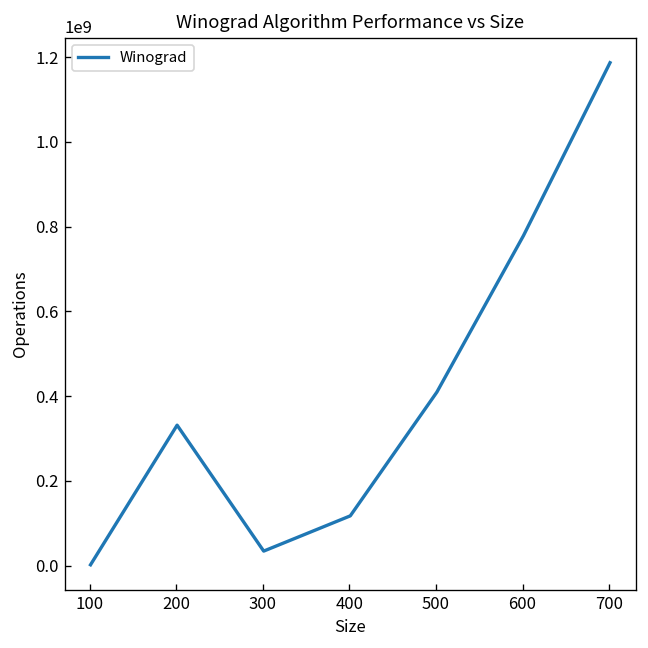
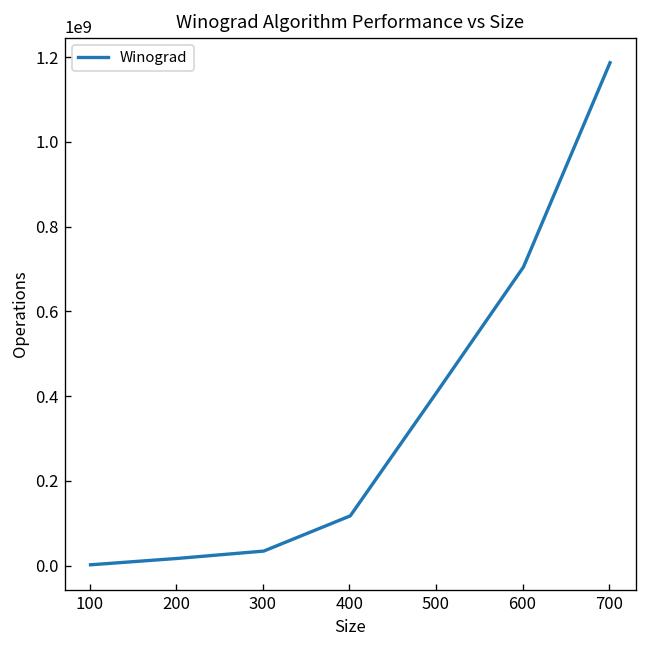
  {
    "100": 0,
-   "200": 330000000,
+   "200": 20000000,
    "300": 30000000,
    "400": 120000000,
    "500": 410000000,
-   "600": 780000000,
+   "600": 700000000,
    "700": 1190000000
  }
